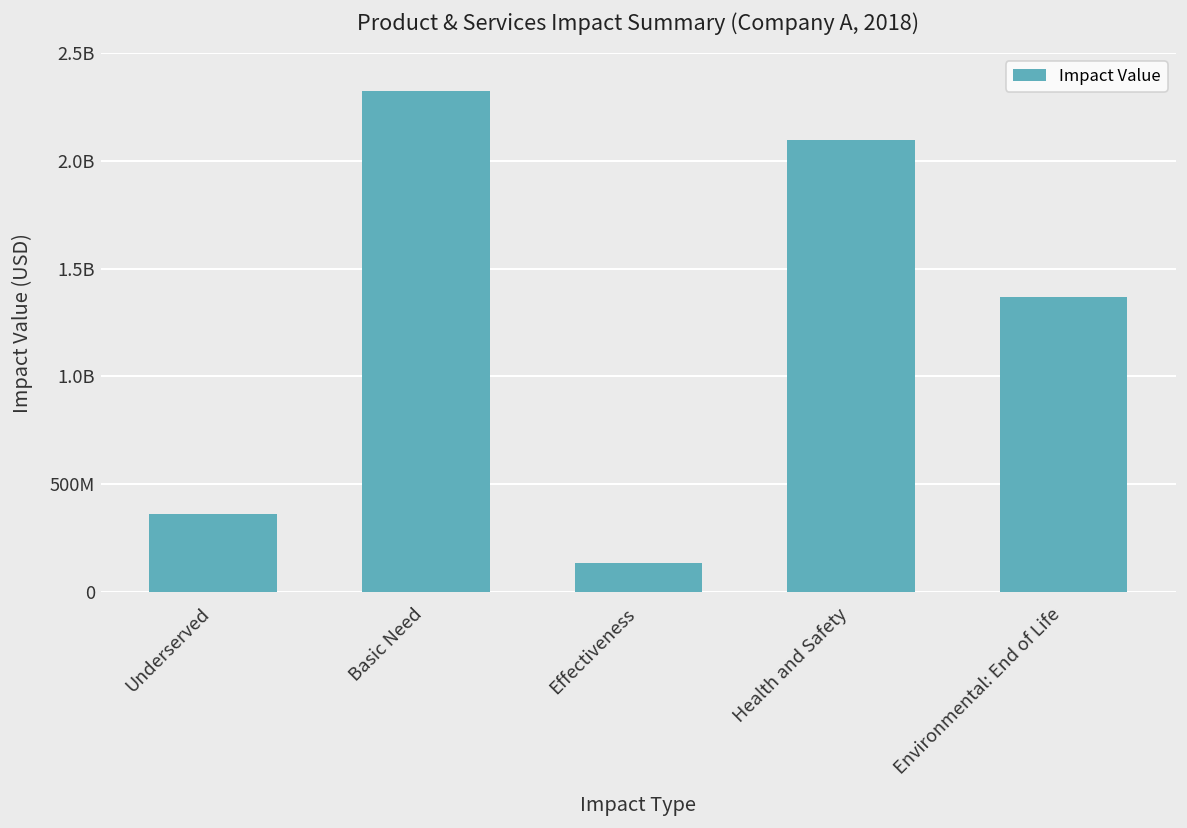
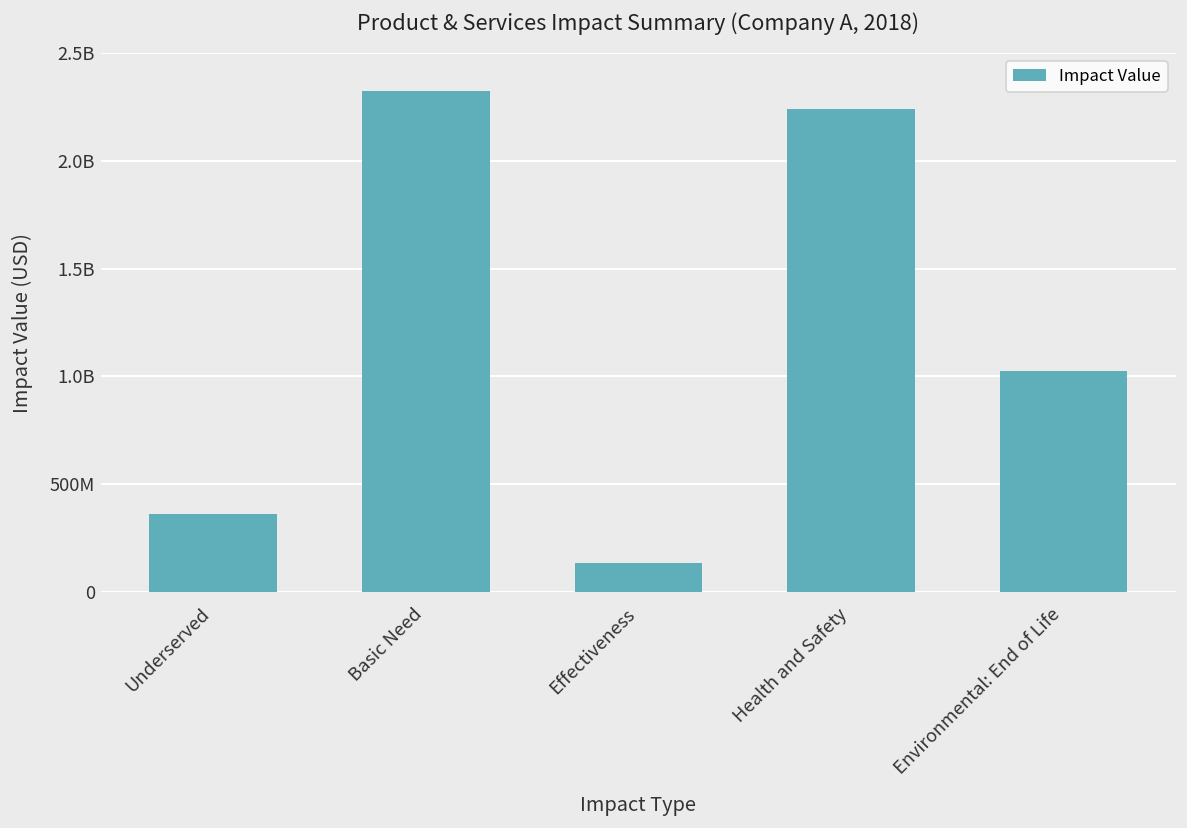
  {
    "Underserved": 360000000,
    "Basic Need": 2320000000,
    "Effectiveness": 130000000,
-   "Health and Safety": 2090000000,
-   "Environmental: End of Life": 1370000000
+   "Health and Safety": 2240000000,
+   "Environmental: End of Life": 1030000000
  }
